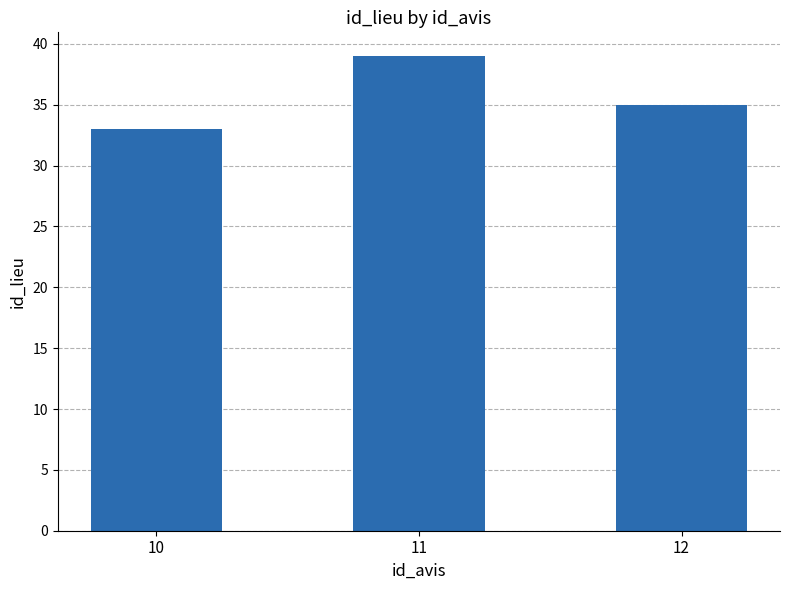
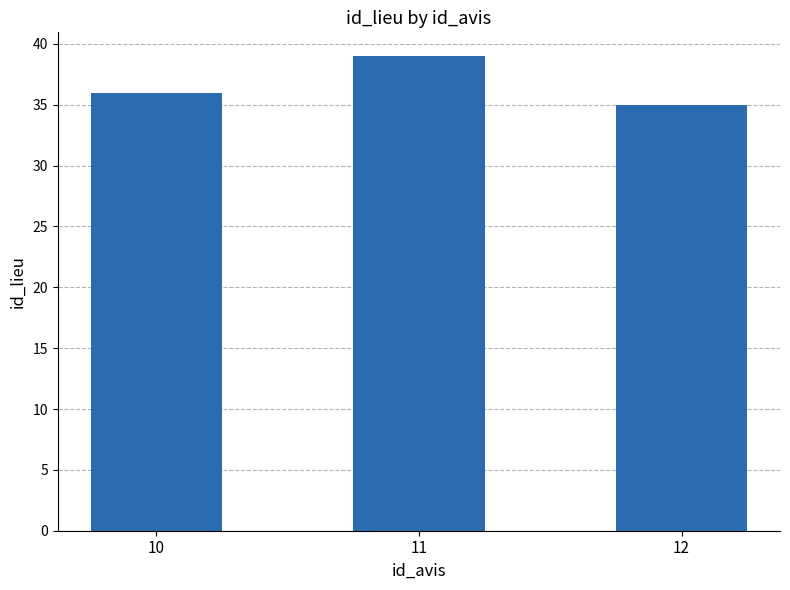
  {
-   "10": 33,
+   "10": 36,
    "11": 39,
    "12": 35
  }
